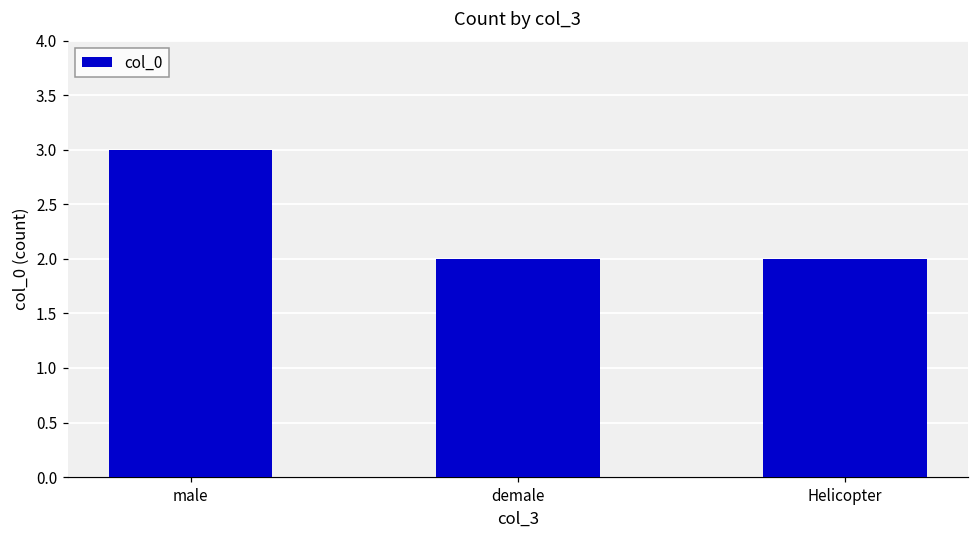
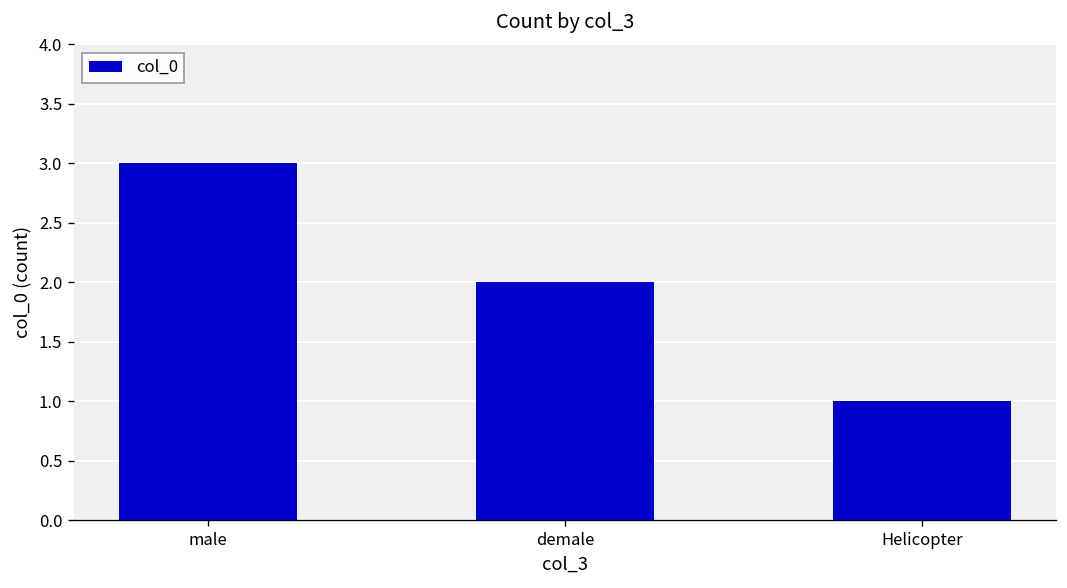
  {
    "male": 3,
    "demale": 2,
-   "Helicopter": 2
+   "Helicopter": 1
  }
